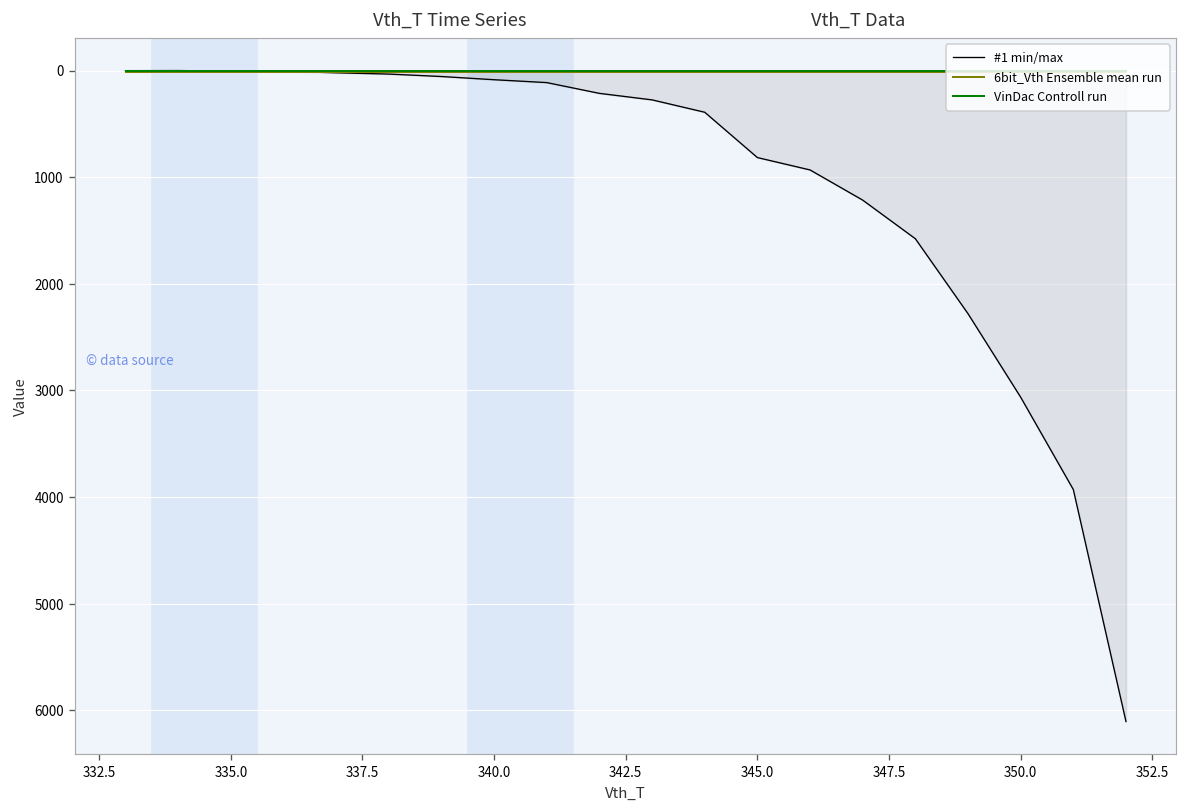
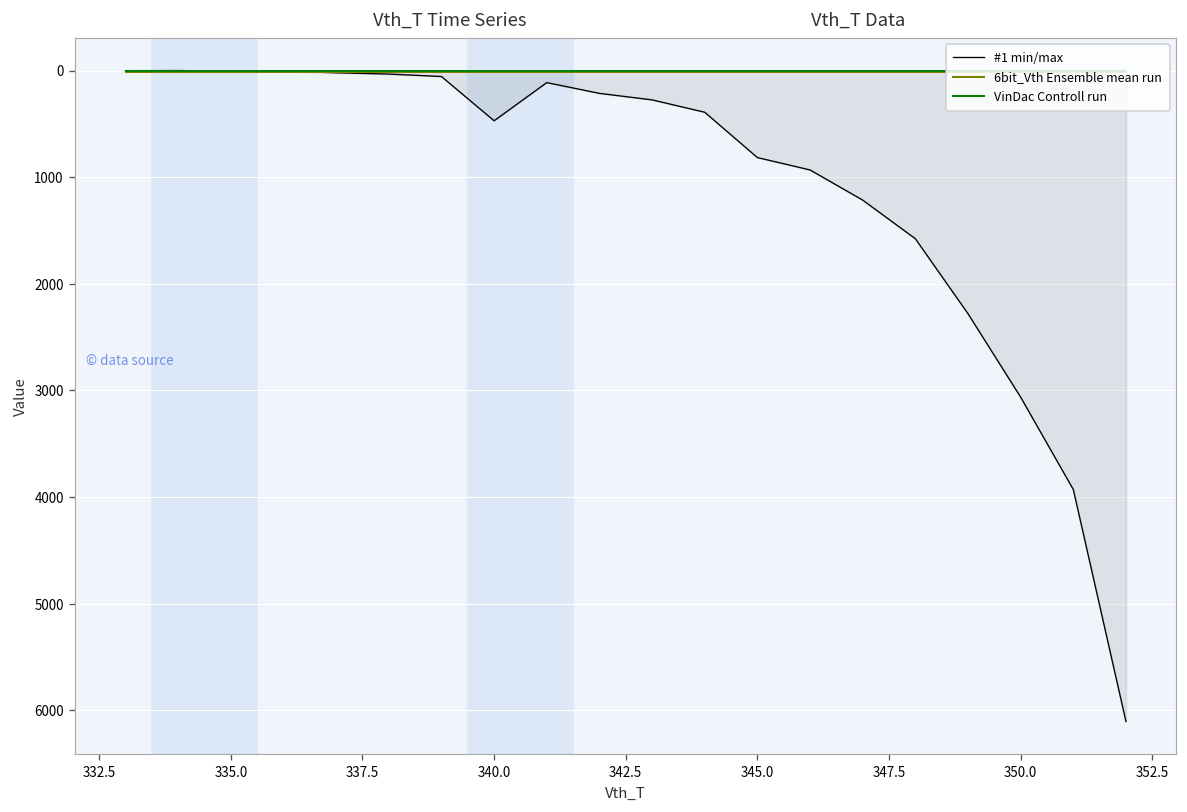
  {
    "#1 min/max": {
-     "340.0": 100,
+     "340.0": 500,
      "345.0": 800,
      "350.0": 3100
    }
  }
